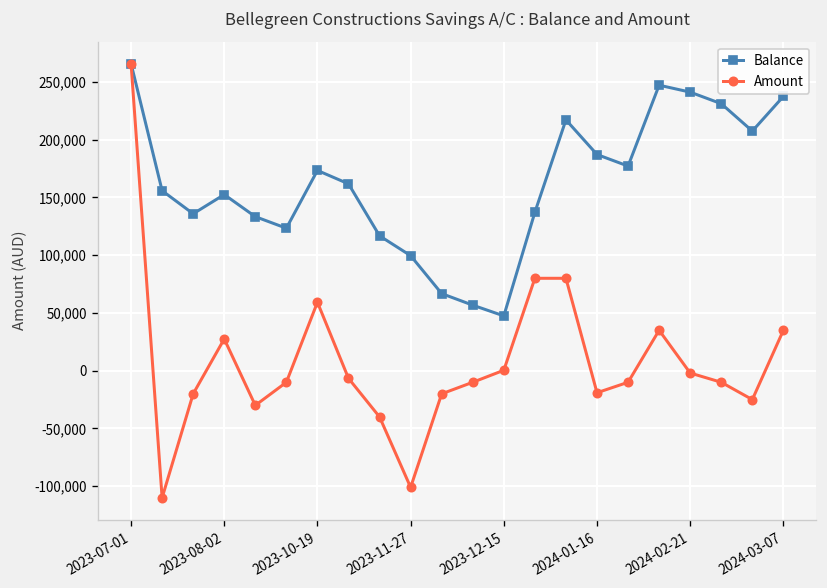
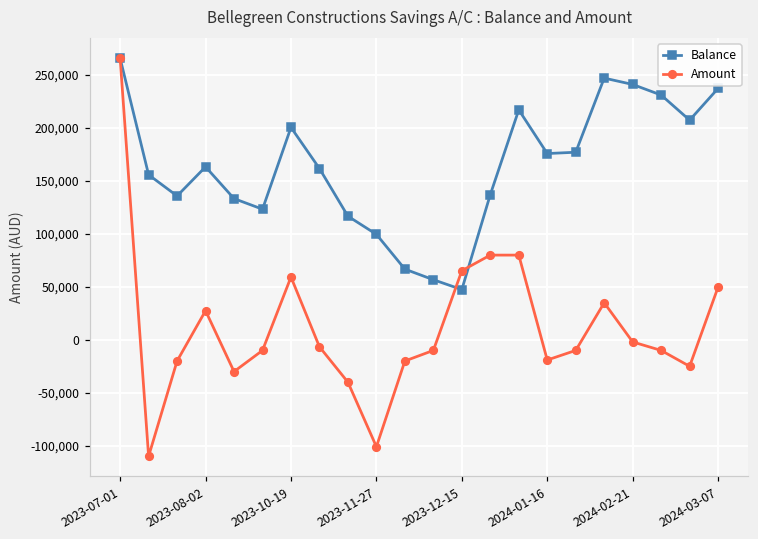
  {
    "Balance": {
-     "2023-08-02": "150,000",
-     "2023-10-19": "170,000",
+     "2023-08-02": "160,000",
+     "2023-10-19": "200,000",
      "2023-11-27": "100,000",
      "2023-12-15": "50,000",
-     "2024-01-16": "190,000",
+     "2024-01-16": "180,000",
      "2024-02-21": "240,000",
      "2024-03-07": "240,000"
    },
    "Amount": {
      "2023-08-02": "30,000",
      "2023-10-19": "60,000",
      "2023-11-27": "-100,000",
-     "2023-12-15": "0",
+     "2023-12-15": "70,000",
      "2024-01-16": "-20,000",
      "2024-02-21": "0",
-     "2024-03-07": "40,000"
+     "2024-03-07": "50,000"
    }
  }
